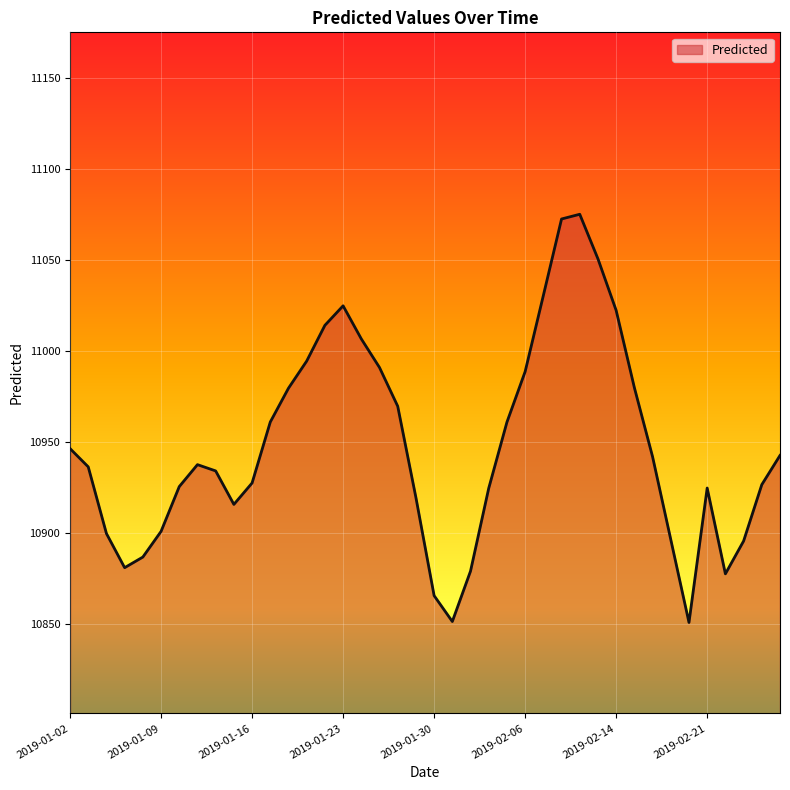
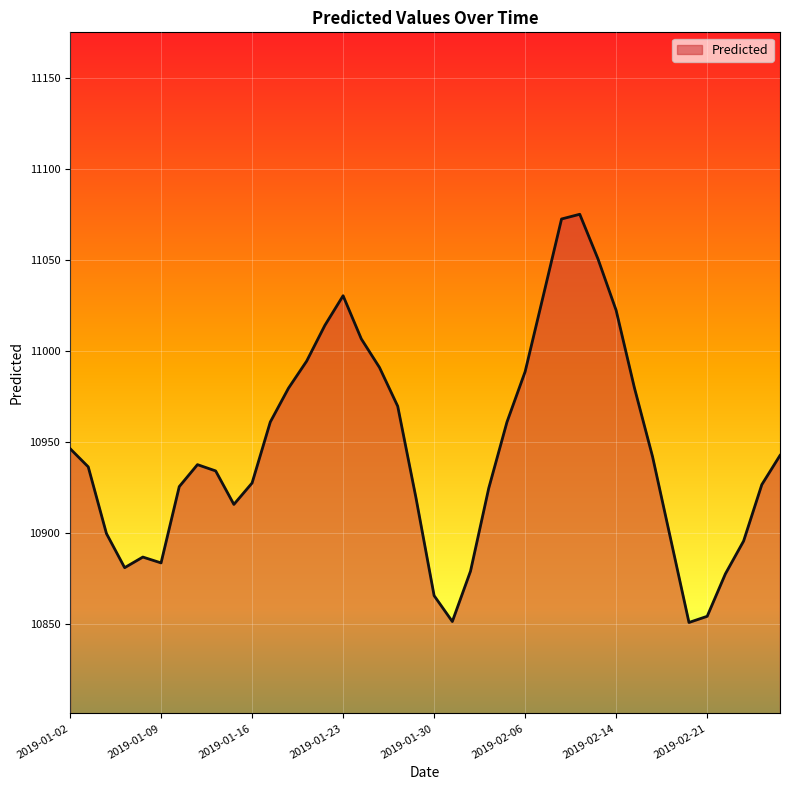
  {
    "2019-01-02": 10946,
-   "2019-01-09": 10901,
+   "2019-01-09": 10884,
    "2019-01-16": 10928,
-   "2019-01-23": 11025,
+   "2019-01-23": 11030,
    "2019-01-30": 10866,
    "2019-02-06": 10989,
    "2019-02-14": 11022,
-   "2019-02-21": 10925
+   "2019-02-21": 10854
  }
